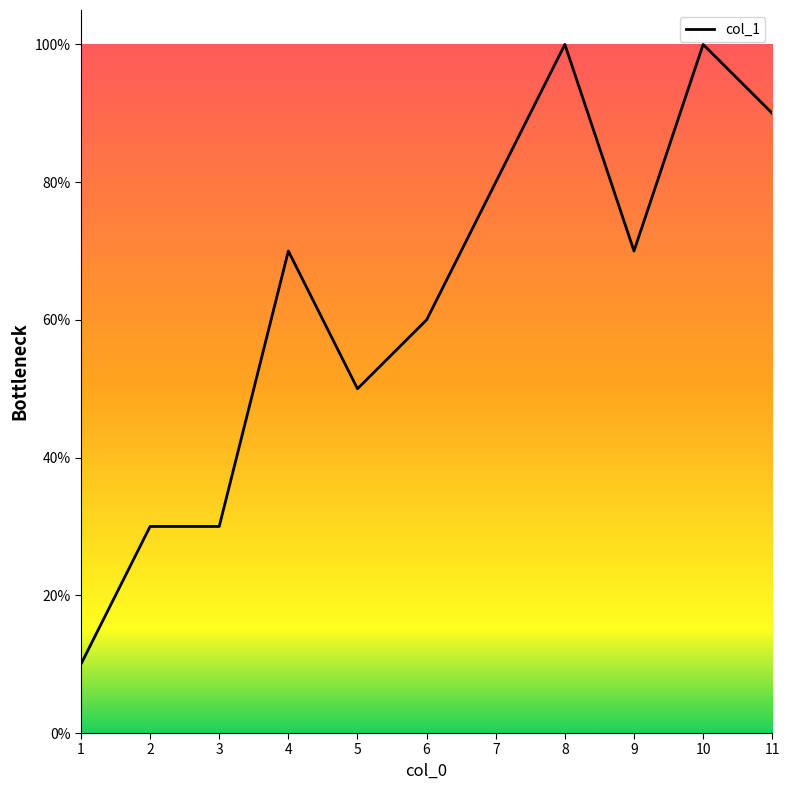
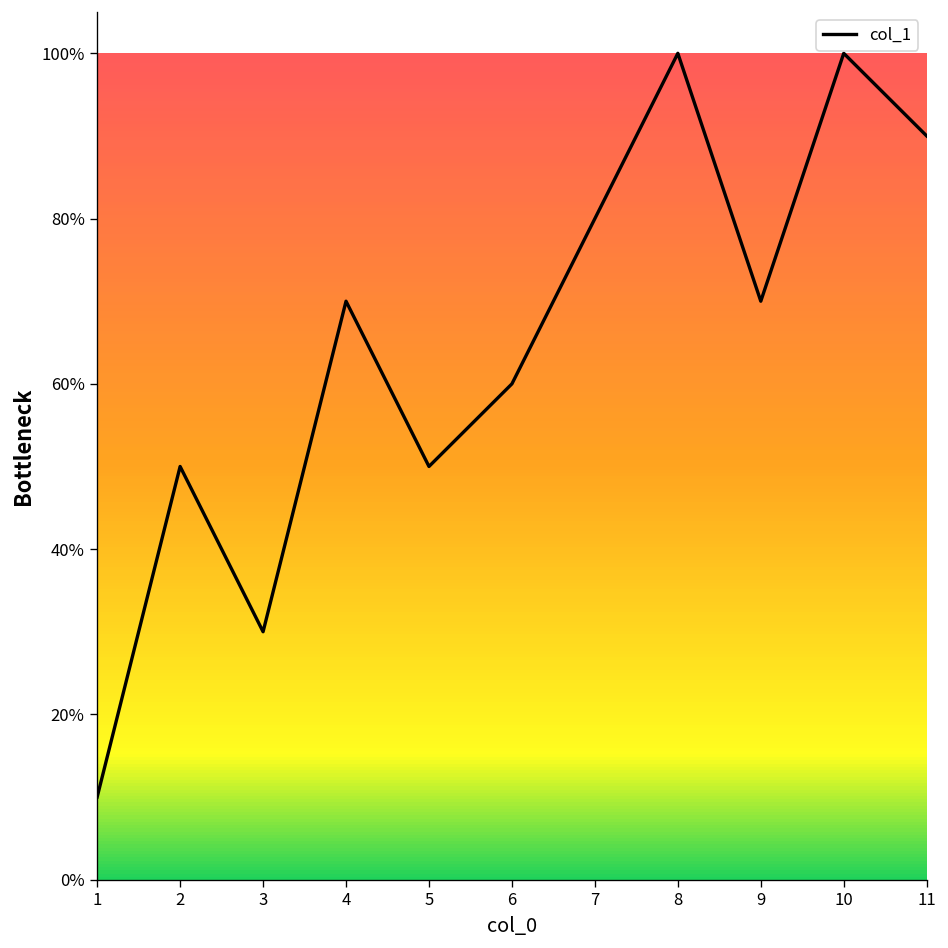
  {
    "1": "10%",
-   "2": "30%",
+   "2": "50%",
    "3": "30%",
    "4": "70%",
    "5": "50%",
    "6": "60%",
    "7": "80%",
    "8": "100%",
    "9": "70%",
    "10": "100%",
    "11": "90%"
  }
